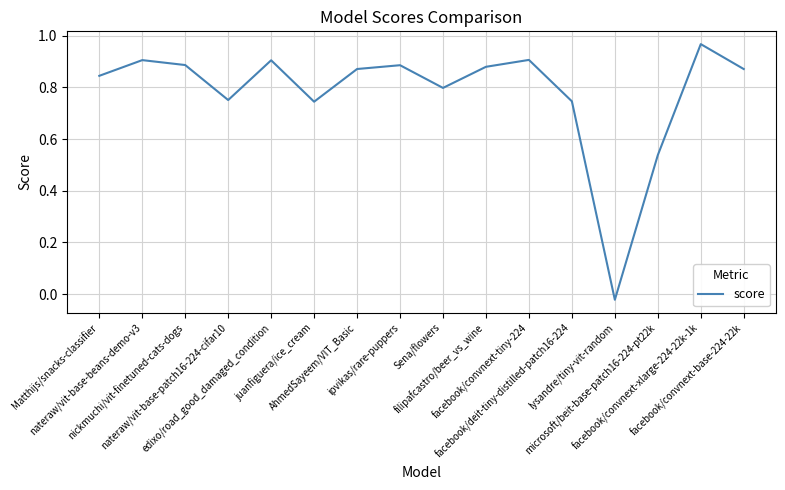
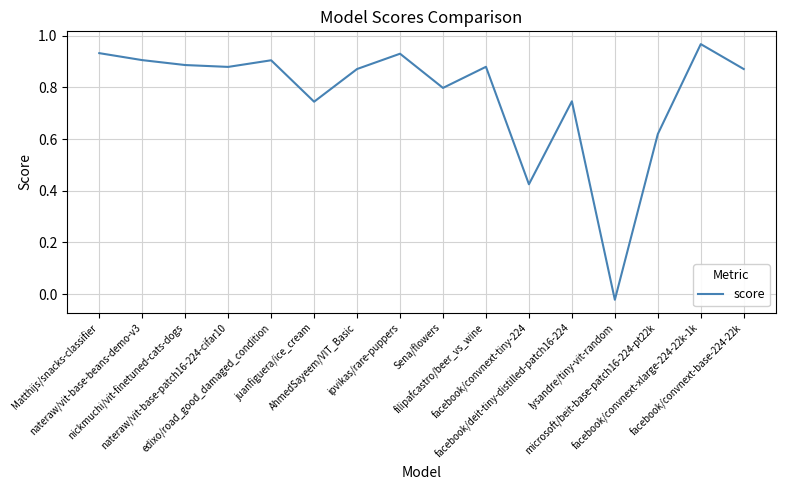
  {
-   "Matthijs/snacks-classifier": 0.84,
+   "Matthijs/snacks-classifier": 0.93,
    "nateraw/vit-base-beans-demo-v3": 0.91,
    "nickmuchi/vit-finetuned-cats-dogs": 0.89,
-   "nateraw/vit-base-patch16-224-cifar10": 0.75,
+   "nateraw/vit-base-patch16-224-cifar10": 0.88,
    "edixo/road_good_damaged_condition": 0.90,
    "juanfiguera/ice_cream": 0.74,
    "AhmedSayeem/VIT_Basic": 0.87,
-   "ipvikas/rare-puppers": 0.89,
+   "ipvikas/rare-puppers": 0.93,
    "Sena/flowers": 0.80,
    "filipafcastro/beer_vs_wine": 0.88,
-   "facebook/convnext-tiny-224": 0.91,
+   "facebook/convnext-tiny-224": 0.43,
    "facebook/deit-tiny-distilled-patch16-224": 0.75,
    "lysandre/tiny-vit-random": -0.02,
-   "microsoft/beit-base-patch16-224-pt22k": 0.54,
+   "microsoft/beit-base-patch16-224-pt22k": 0.62,
    "facebook/convnext-xlarge-224-22k-1k": 0.97,
    "facebook/convnext-base-224-22k": 0.87
  }
